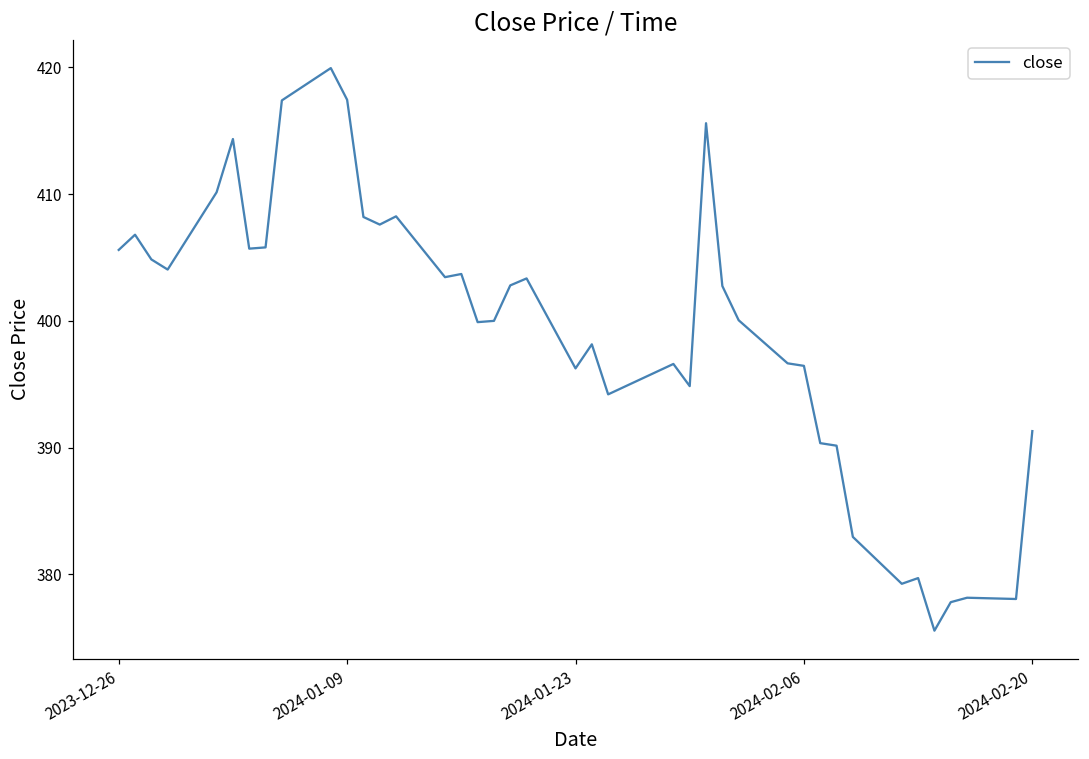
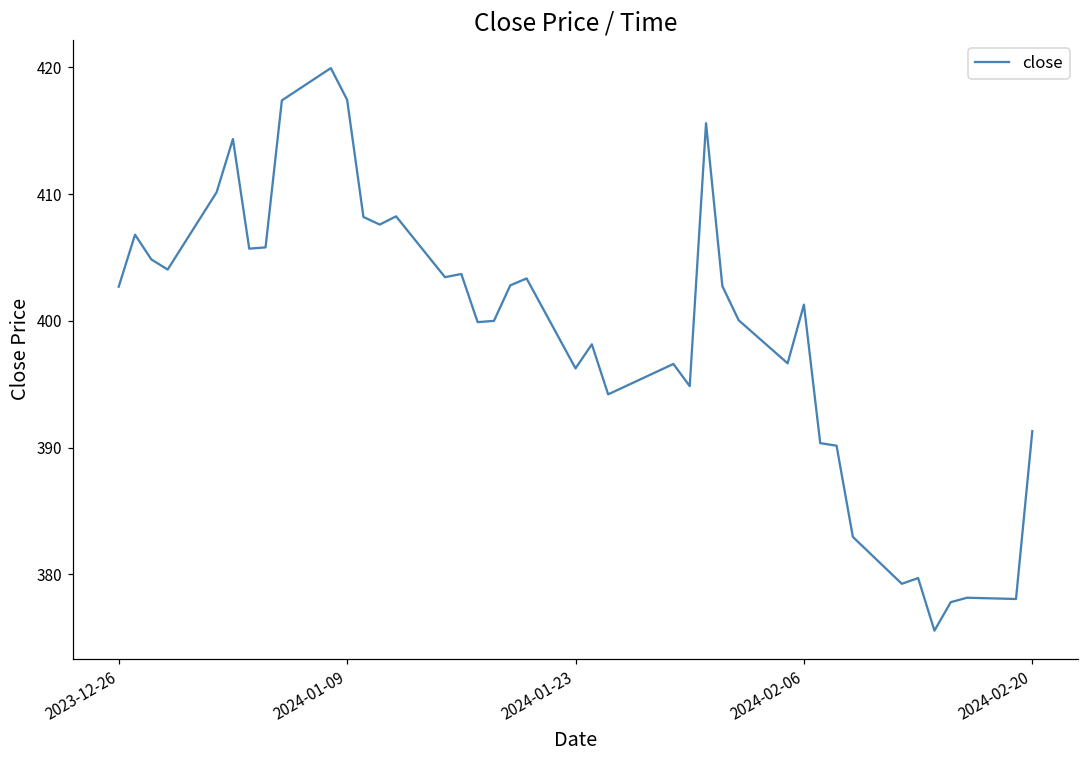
  {
-   "2023-12-26": 405.6,
+   "2023-12-26": 402.7,
    "2024-01-09": 417.5,
    "2024-01-23": 396.3,
-   "2024-02-06": 396.5,
+   "2024-02-06": 401.3,
    "2024-02-20": 391.3
  }
